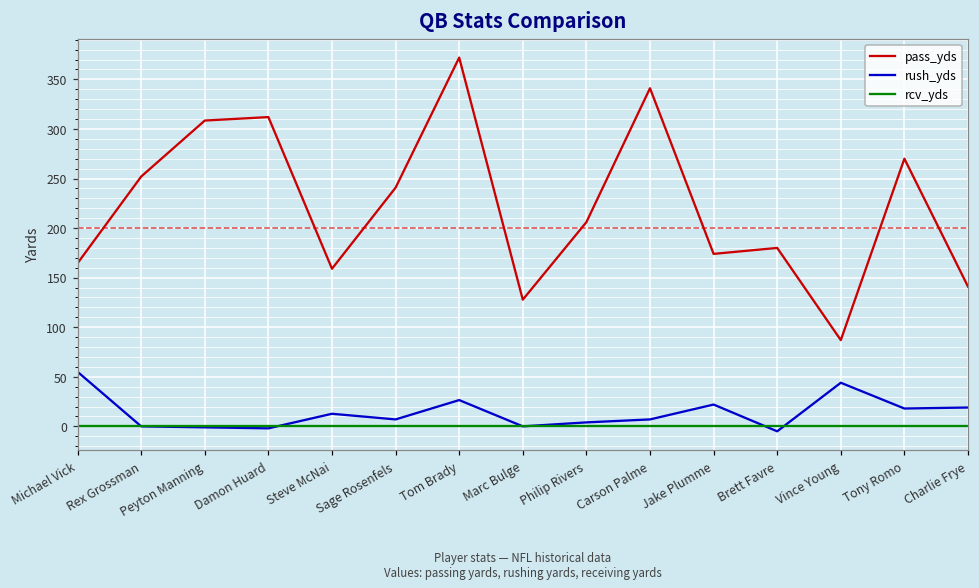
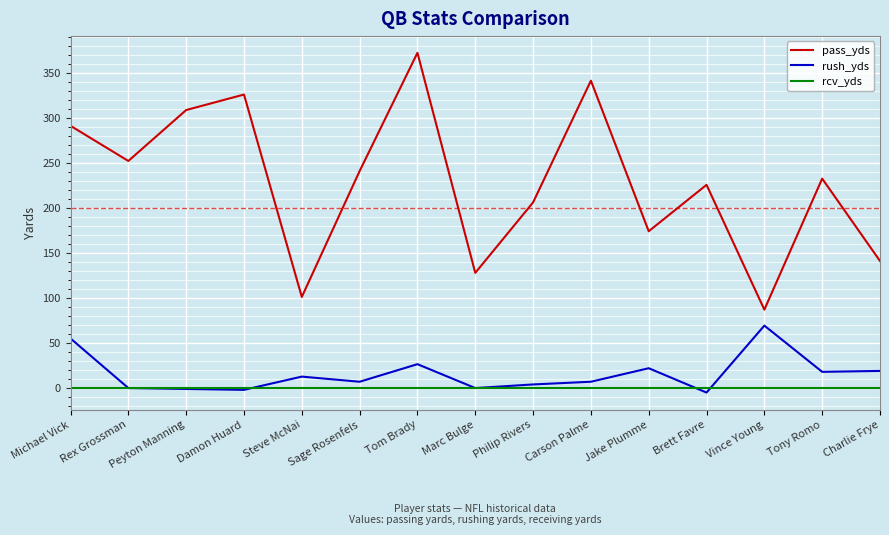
  {
    "pass_yds": {
-     "Michael Vick": 160,
+     "Michael Vick": 290,
      "Rex Grossman": 250,
      "Peyton Manning": 310,
-     "Damon Huard": 310,
-     "Steve McNai": 160,
+     "Damon Huard": 330,
+     "Steve McNai": 100,
      "Sage Rosenfels": 240,
      "Tom Brady": 370,
      "Marc Bulge": 130,
      "Philip Rivers": 210,
      "Carson Palme": 340,
      "Jake Plumme": 170,
-     "Brett Favre": 180,
+     "Brett Favre": 230,
      "Vince Young": 90,
-     "Tony Romo": 270,
+     "Tony Romo": 230,
      "Charlie Frye": 140
    },
    "rush_yds": {
      "Michael Vick": 60,
      "Steve McNai": 10,
      "Sage Rosenfels": 10,
      "Tom Brady": 30,
      "Philip Rivers": 0,
      "Carson Palme": 10,
      "Jake Plumme": 20,
      "Brett Favre": -10,
-     "Vince Young": 40,
+     "Vince Young": 70,
      "Tony Romo": 20,
      "Charlie Frye": 20
    },
    "rcv_yds": {
      "Michael Vick": 0,
      "Steve McNai": 0,
      "Sage Rosenfels": 0,
      "Tom Brady": 0,
      "Philip Rivers": 0,
      "Carson Palme": 0,
      "Jake Plumme": 0,
      "Brett Favre": 0,
      "Vince Young": 0,
      "Tony Romo": 0,
      "Charlie Frye": 0
    }
  }
